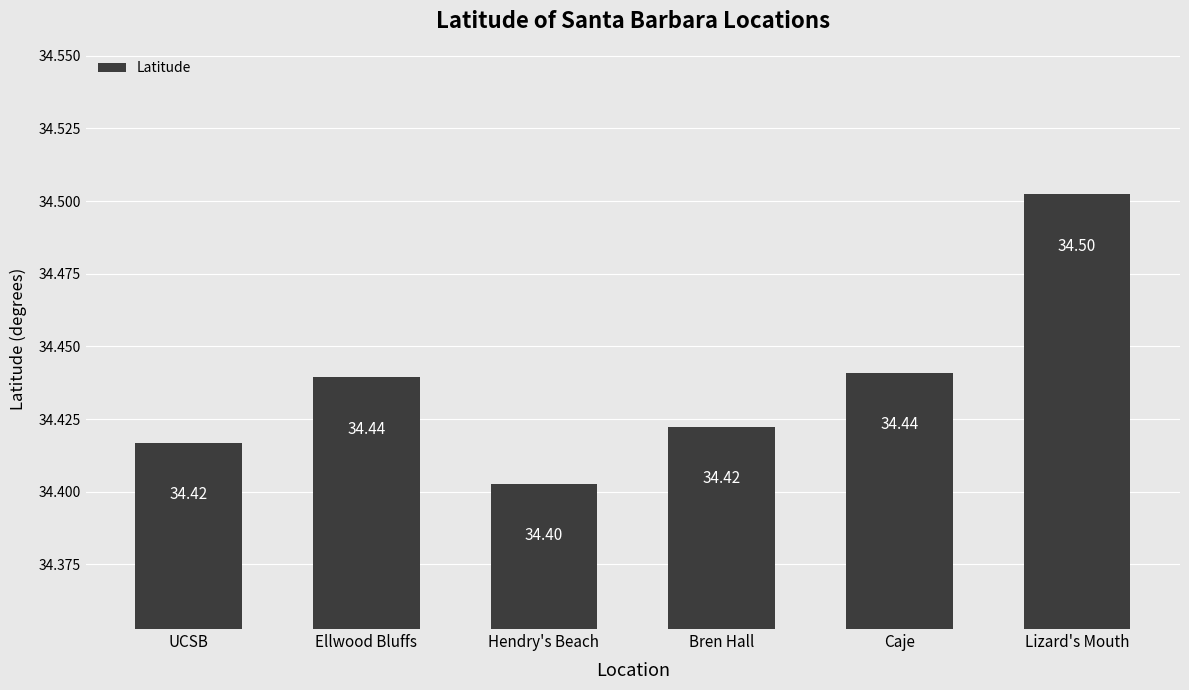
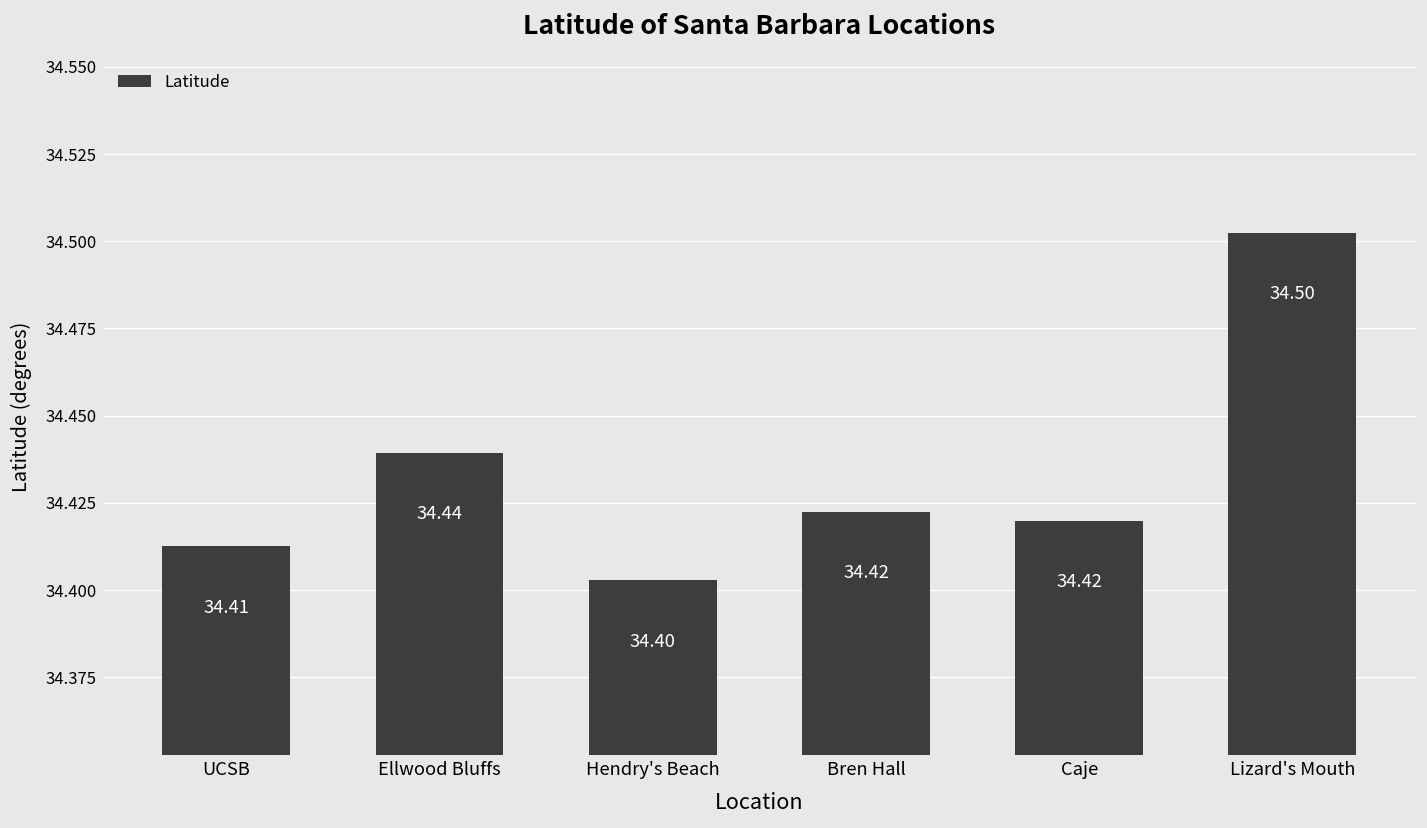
  {
-   "UCSB": 34.42,
+   "UCSB": 34.41,
    "Ellwood Bluffs": 34.44,
    "Hendry's Beach": 34.40,
    "Bren Hall": 34.42,
-   "Caje": 34.44,
+   "Caje": 34.42,
    "Lizard's Mouth": 34.50
  }
